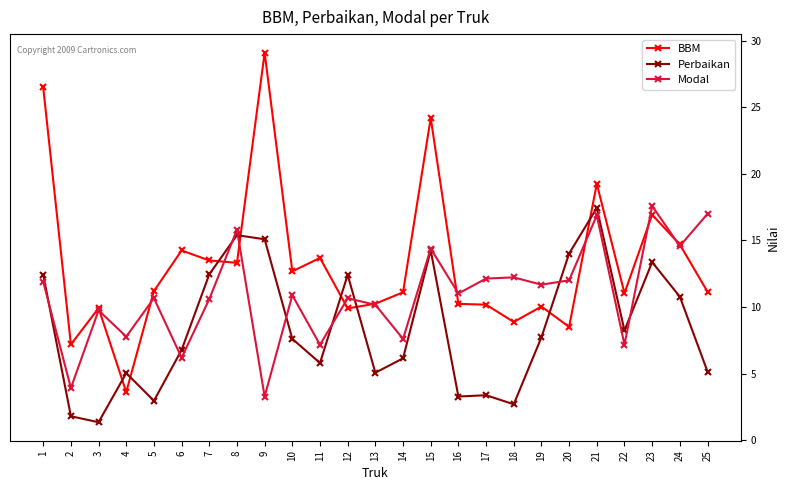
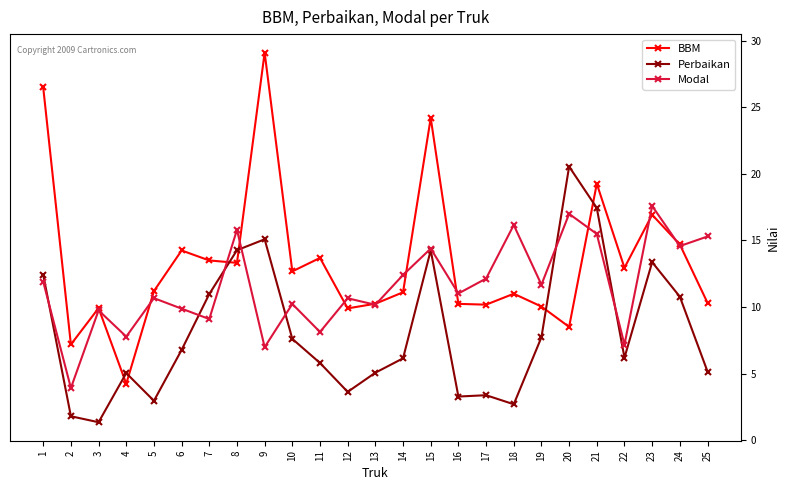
  {
    "BBM": {
      "1": 26.5,
      "2": 7.2,
-     "4": 3.6,
+     "4": 4.2,
      "5": 11.2,
      "6": 14.3,
      "7": 13.5,
      "8": 13.3,
      "9": 29.1,
      "10": 12.7,
      "11": 13.7,
      "12": 9.9,
      "14": 11.1,
      "15": 24.2,
      "16": 10.2,
      "17": 10.2,
-     "18": 8.9,
+     "18": 11.0,
      "19": 10.0,
      "20": 8.5,
      "21": 19.3,
-     "22": 11.0,
+     "22": 13.0,
      "23": 16.9,
-     "25": 11.2
+     "25": 10.3
    },
    "Perbaikan": {
      "1": 12.4,
      "2": 1.8,
      "3": 1.4,
      "4": 5.0,
      "5": 3.0,
      "6": 6.8,
-     "7": 12.5,
-     "8": 15.4,
+     "7": 11.0,
+     "8": 14.3,
      "9": 15.1,
      "10": 7.6,
      "11": 5.8,
-     "12": 12.4,
+     "12": 3.6,
      "13": 5.1,
      "14": 6.2,
      "16": 3.3,
      "17": 3.4,
      "18": 2.7,
      "19": 7.7,
-     "20": 14.0,
+     "20": 20.6,
      "21": 17.4,
-     "22": 8.2,
+     "22": 6.2,
      "23": 13.4,
      "24": 10.8,
      "25": 5.2
    },
    "Modal": {
      "1": 11.9,
      "2": 3.9,
      "4": 7.8,
      "5": 10.7,
-     "6": 6.2,
-     "7": 10.6,
+     "6": 9.9,
+     "7": 9.1,
      "8": 15.8,
-     "9": 3.3,
-     "10": 10.9,
-     "11": 7.2,
+     "9": 7.0,
+     "10": 10.2,
+     "11": 8.1,
      "12": 10.7,
-     "14": 7.6,
+     "14": 12.4,
      "16": 11.0,
      "17": 12.1,
-     "18": 12.2,
+     "18": 16.2,
      "19": 11.7,
-     "20": 12.0,
-     "21": 16.9,
+     "20": 17.0,
+     "21": 15.5,
      "22": 7.2,
      "23": 17.6,
-     "25": 17.0
+     "25": 15.3
    }
  }
